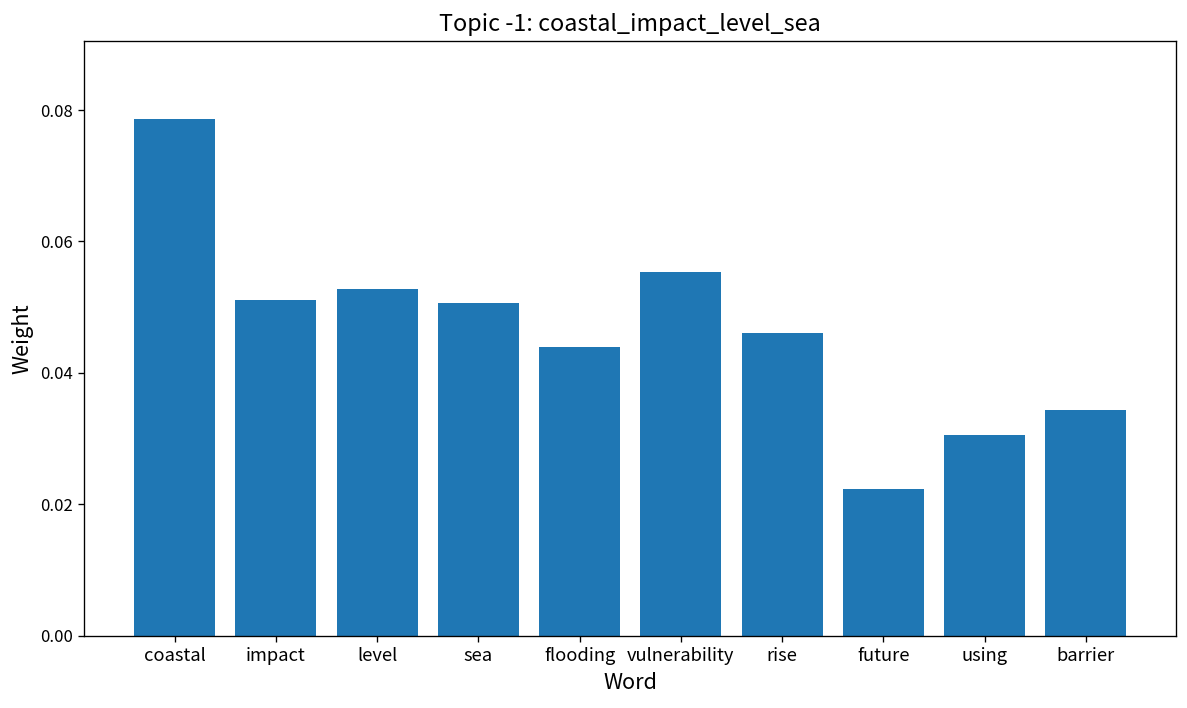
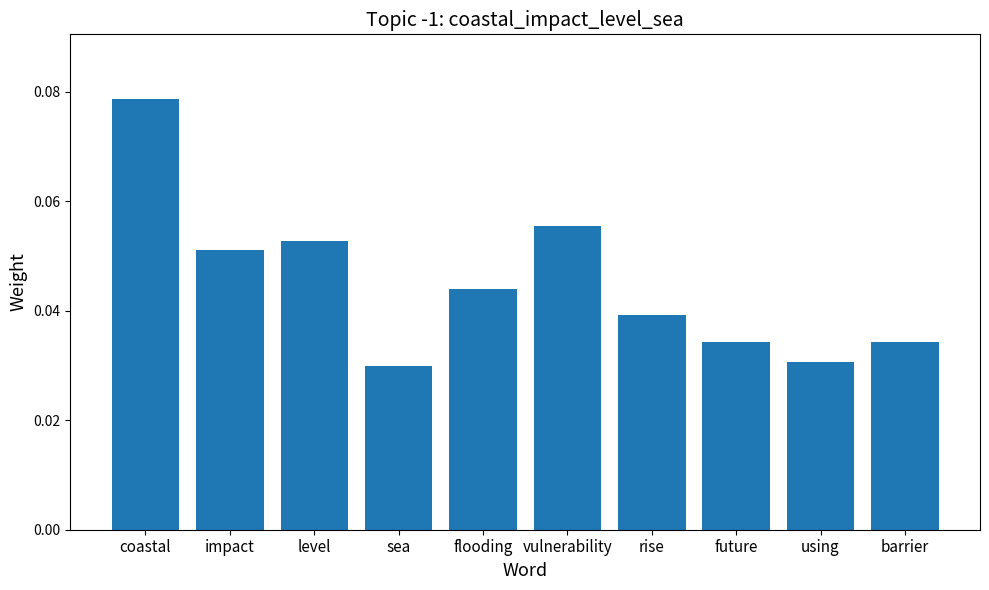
  {
    "coastal": 0.079,
    "impact": 0.051,
    "level": 0.053,
-   "sea": 0.051,
+   "sea": 0.030,
    "flooding": 0.044,
    "vulnerability": 0.055,
-   "rise": 0.046,
-   "future": 0.022,
+   "rise": 0.039,
+   "future": 0.034,
    "using": 0.031,
    "barrier": 0.034
  }
